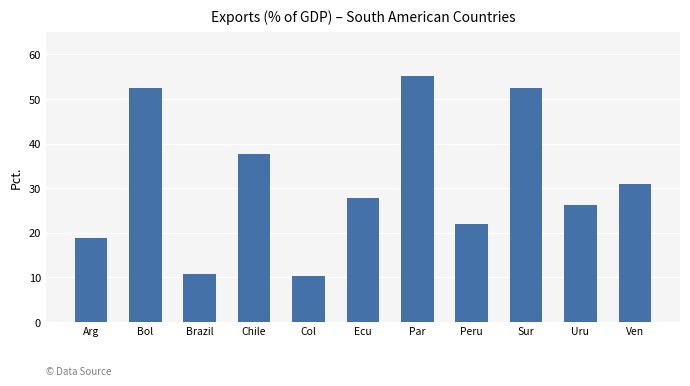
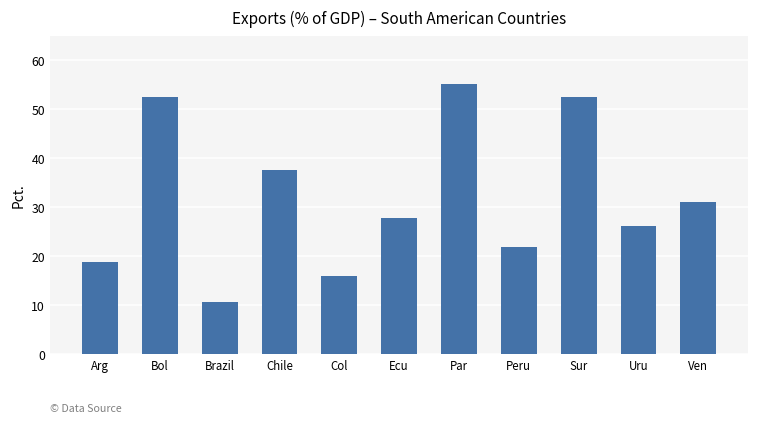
  {
    "Arg": 19,
    "Bol": 53,
    "Brazil": 11,
    "Chile": 38,
-   "Col": 10,
+   "Col": 16,
    "Ecu": 28,
    "Par": 55,
    "Peru": 22,
    "Sur": 53,
    "Uru": 26,
    "Ven": 31
  }
